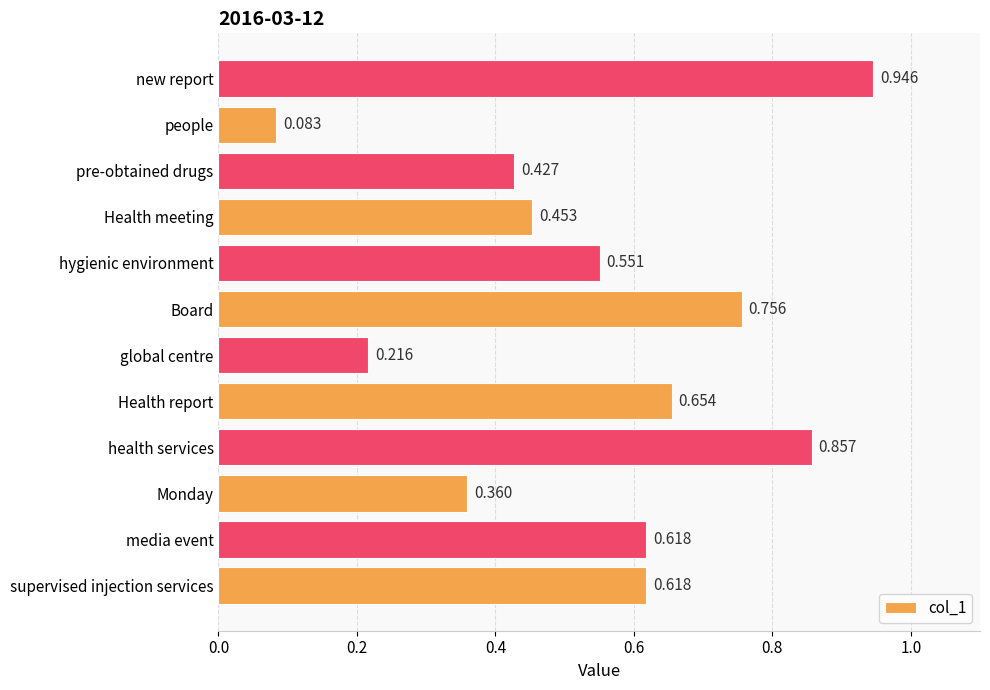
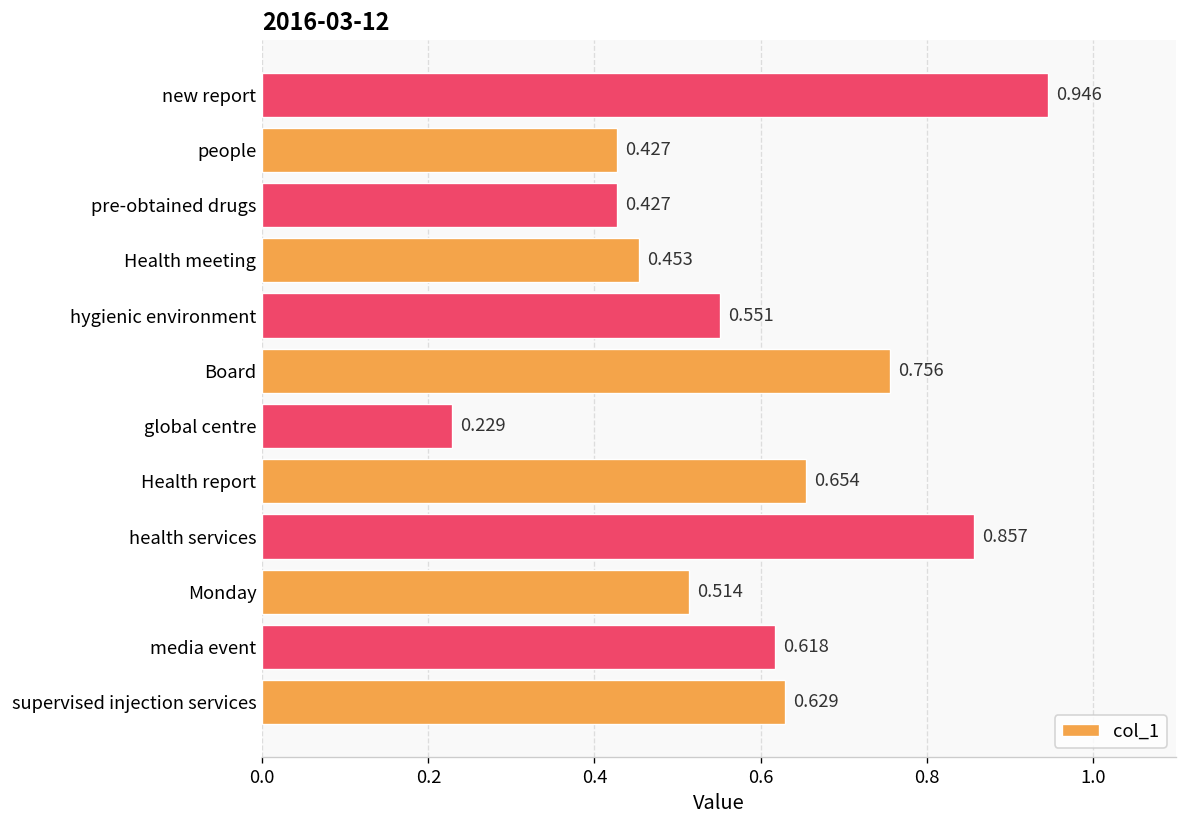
  {
    "new report": 0.946,
-   "people": 0.083,
+   "people": 0.427,
    "pre-obtained drugs": 0.427,
    "Health meeting": 0.453,
    "hygienic environment": 0.551,
    "Board": 0.756,
-   "global centre": 0.216,
+   "global centre": 0.229,
    "Health report": 0.654,
    "health services": 0.857,
-   "Monday": 0.360,
+   "Monday": 0.514,
    "media event": 0.618,
-   "supervised injection services": 0.618
+   "supervised injection services": 0.629
  }
